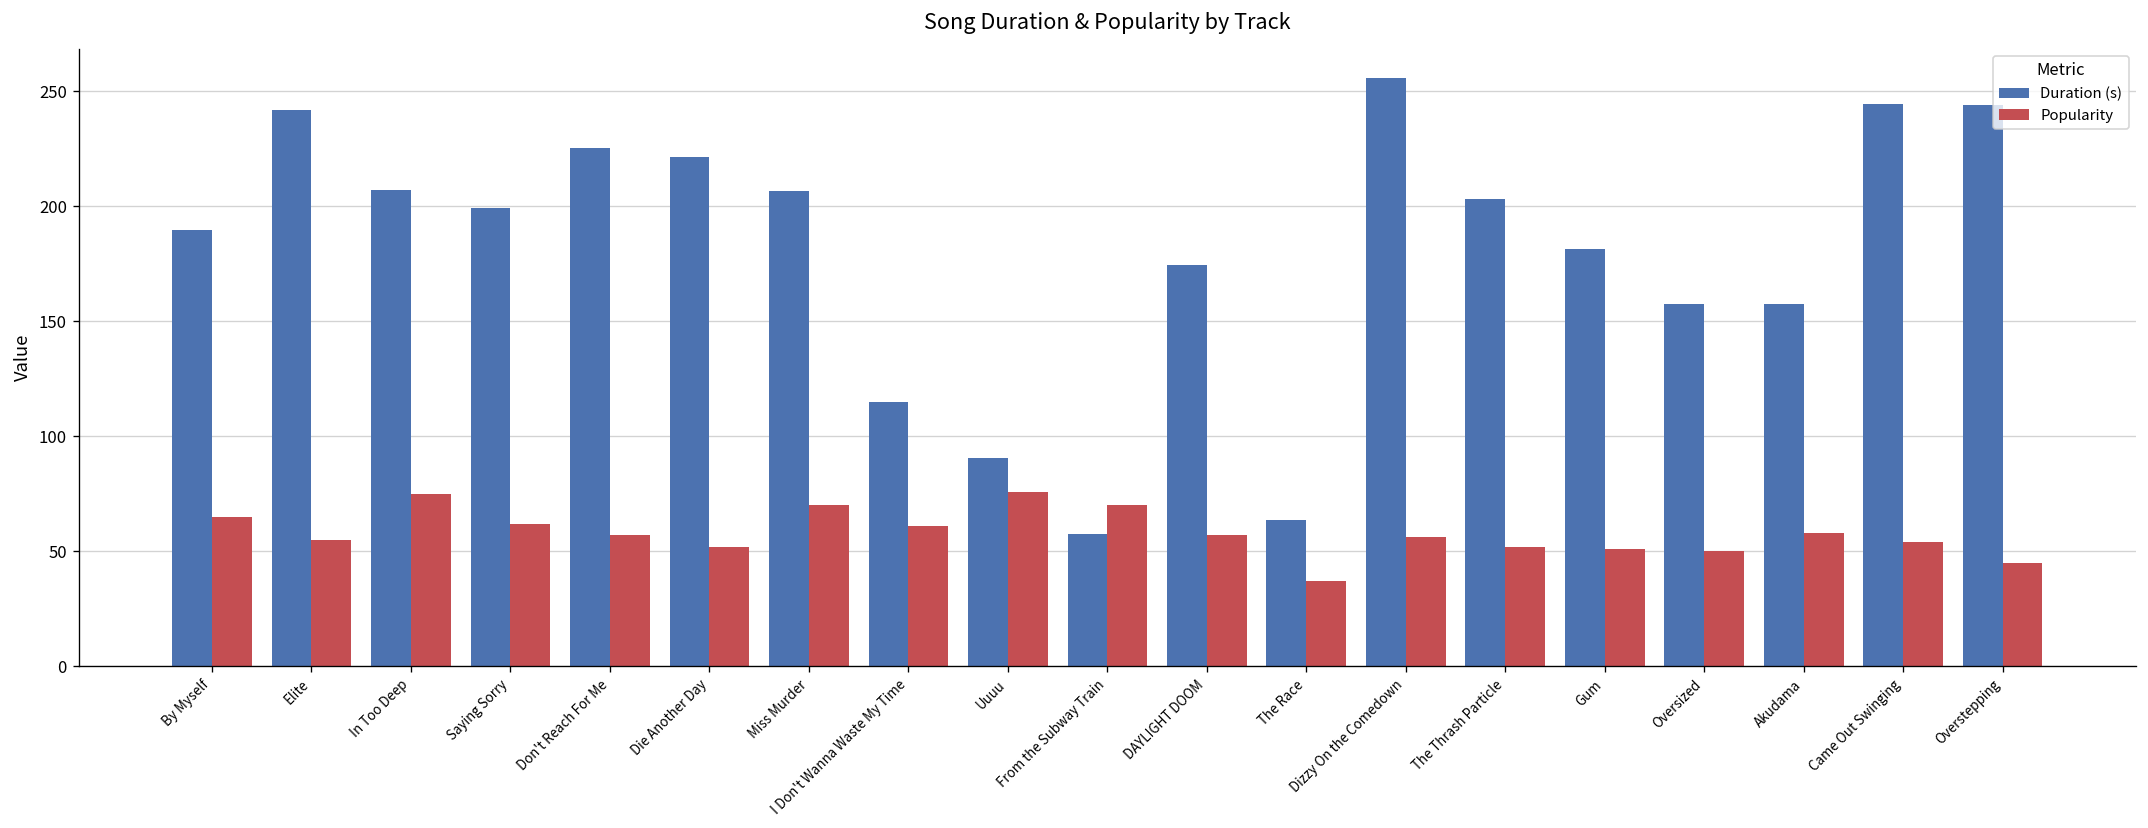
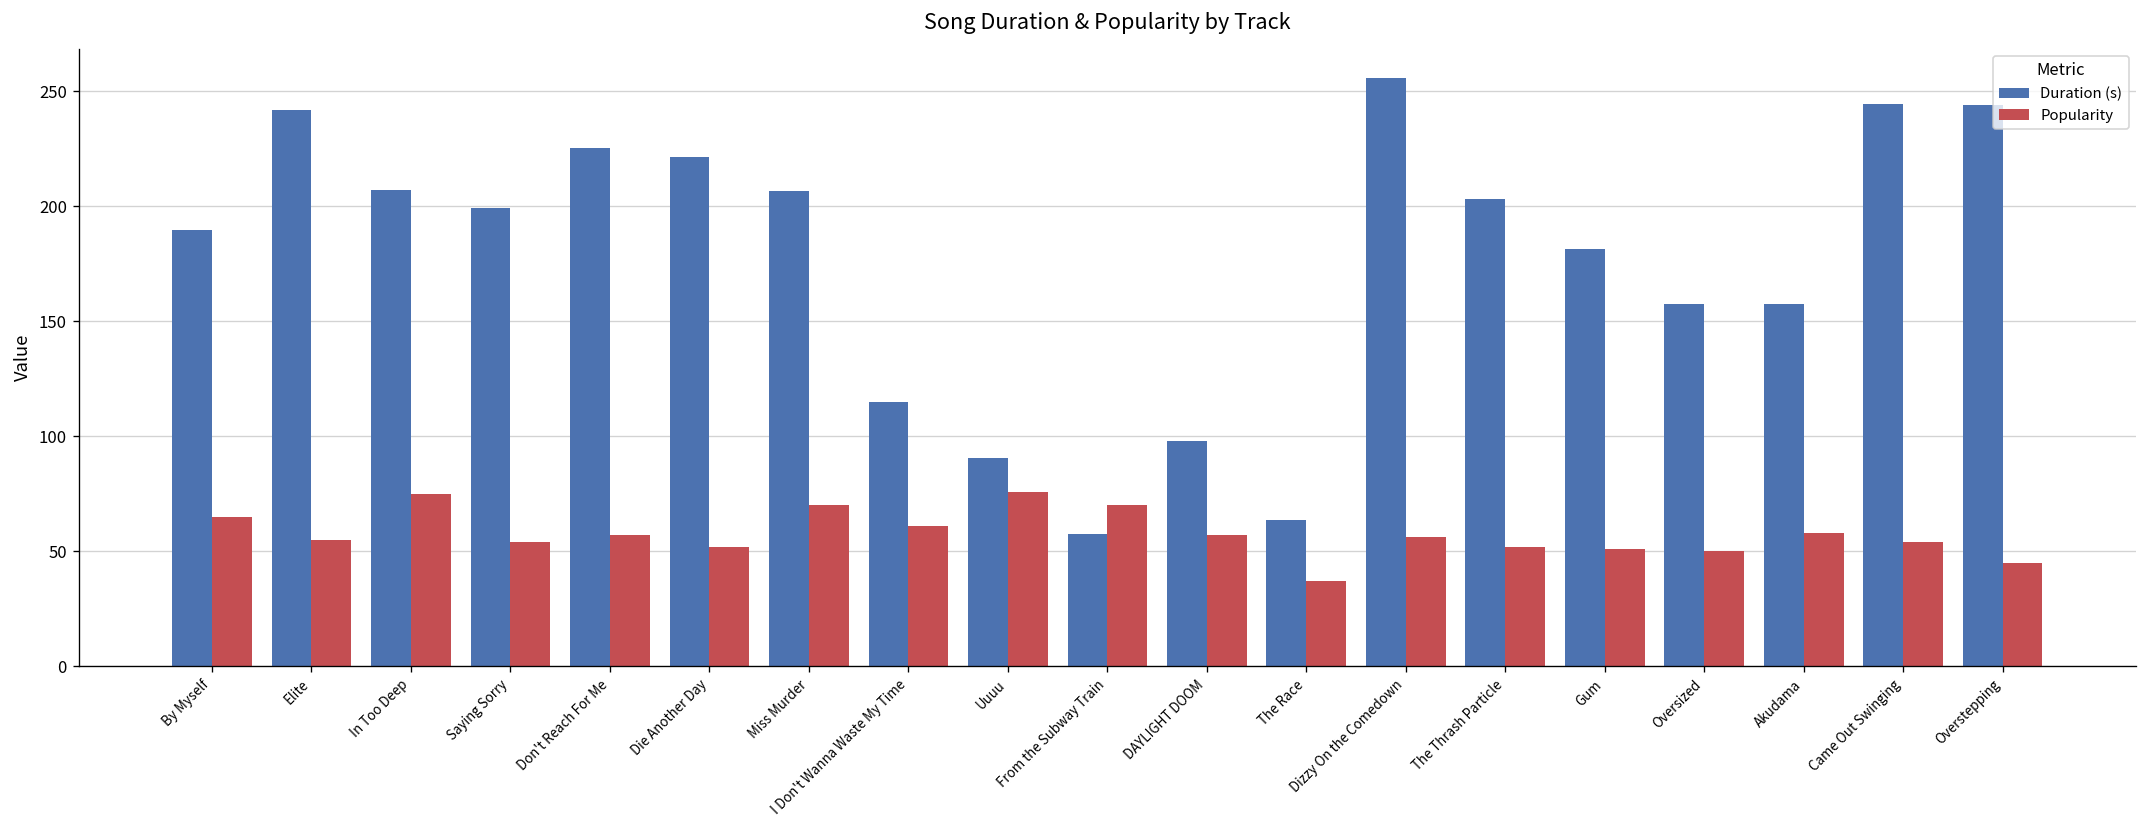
  {
    "Duration (s)": {
      "By Myself": 190,
      "Elite": 242,
      "In Too Deep": 207,
      "Saying Sorry": 199,
      "Don't Reach For Me": 225,
      "Die Another Day": 221,
      "Miss Murder": 207,
      "I Don't Wanna Waste My Time": 115,
      "Uuuu": 91,
      "From the Subway Train": 57,
-     "DAYLIGHT DOOM": 175,
+     "DAYLIGHT DOOM": 98,
      "The Race": 64,
      "Dizzy On the Comedown": 256,
      "The Thrash Particle": 203,
      "Gum": 181,
      "Oversized": 158,
      "Akudama": 157,
      "Came Out Swinging": 245,
      "Overstepping": 244
    },
    "Popularity": {
      "By Myself": 65,
      "Elite": 55,
      "In Too Deep": 75,
-     "Saying Sorry": 62,
+     "Saying Sorry": 54,
      "Don't Reach For Me": 57,
      "Die Another Day": 52,
      "Miss Murder": 70,
      "I Don't Wanna Waste My Time": 61,
      "Uuuu": 76,
      "From the Subway Train": 70,
      "DAYLIGHT DOOM": 57,
      "The Race": 37,
      "Dizzy On the Comedown": 56,
      "The Thrash Particle": 52,
      "Gum": 51,
      "Oversized": 50,
      "Akudama": 58,
      "Came Out Swinging": 54,
      "Overstepping": 45
    }
  }
